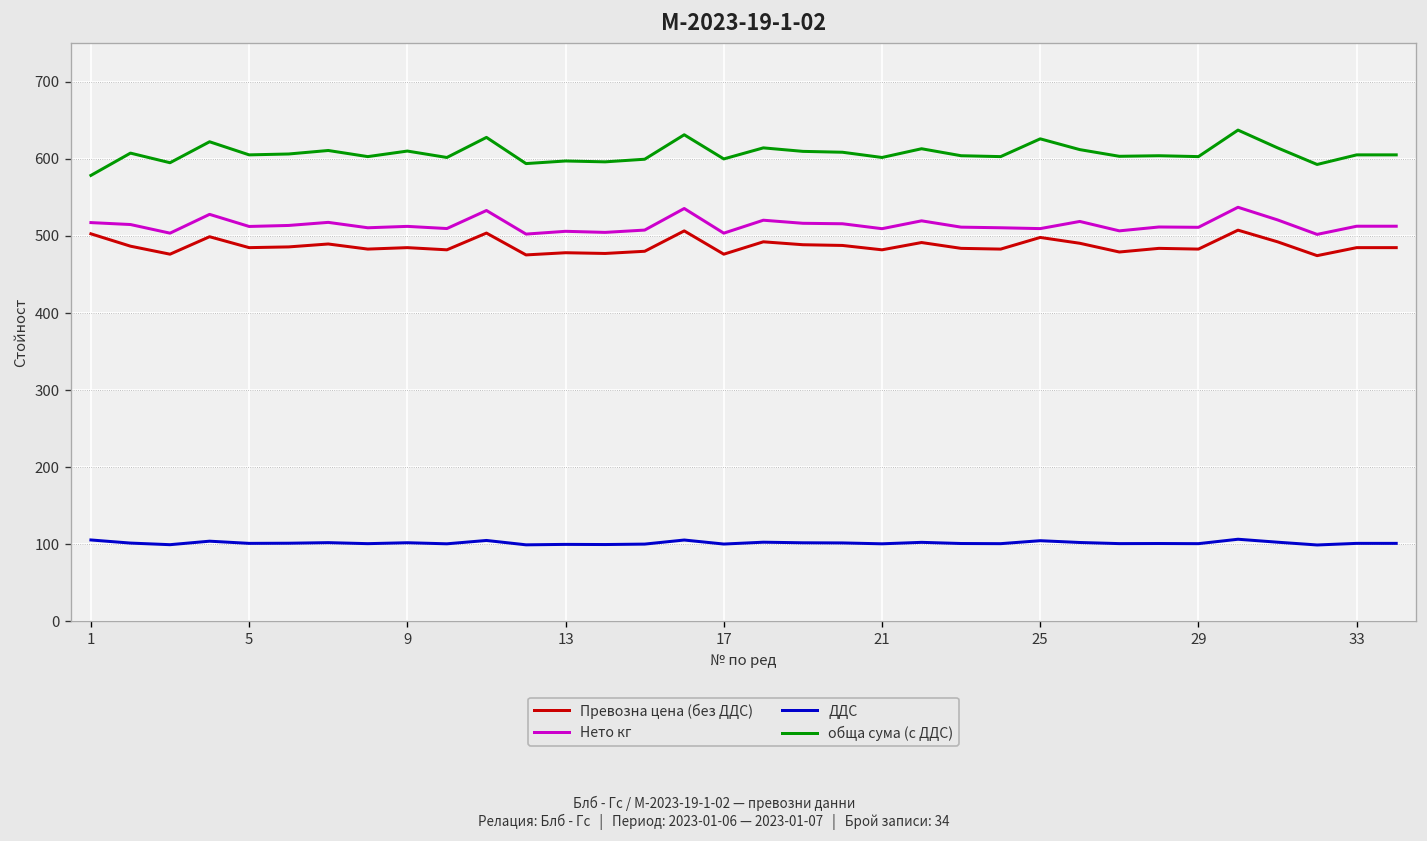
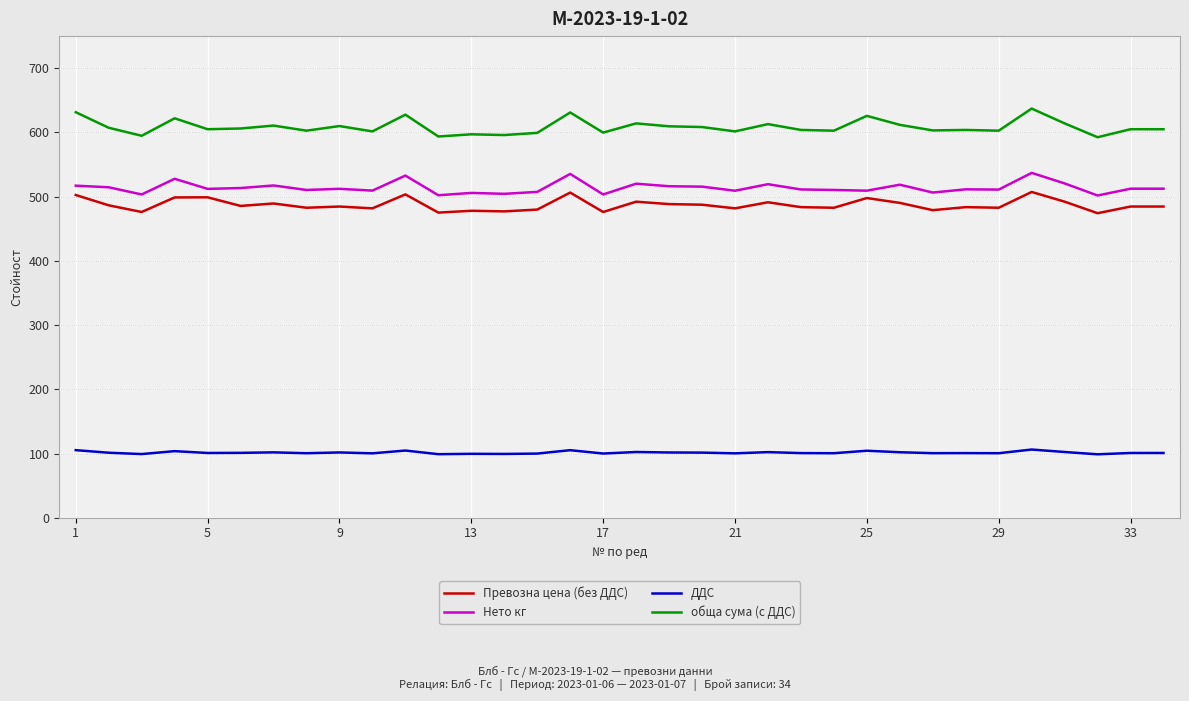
  {
    "Превозна цена (без ДДС)": {
      "1": 500,
-     "5": 480,
+     "5": 500,
      "9": 480,
      "13": 480,
      "17": 480,
      "21": 480,
      "25": 500,
      "29": 480,
      "33": 480
    },
    "Нето кг": {
      "1": 520,
      "5": 510,
      "9": 510,
      "13": 510,
      "17": 500,
      "21": 510,
      "25": 510,
      "29": 510,
      "33": 510
    },
    "ДДС": {
      "1": 110,
      "5": 100,
      "9": 100,
      "13": 100,
      "17": 100,
      "21": 100,
      "25": 100,
      "29": 100,
      "33": 100
    },
    "обща сума (с ДДС)": {
-     "1": 580,
+     "1": 630,
      "5": 610,
      "9": 610,
      "13": 600,
      "17": 600,
      "21": 600,
      "25": 630,
      "29": 600,
      "33": 610
    }
  }
